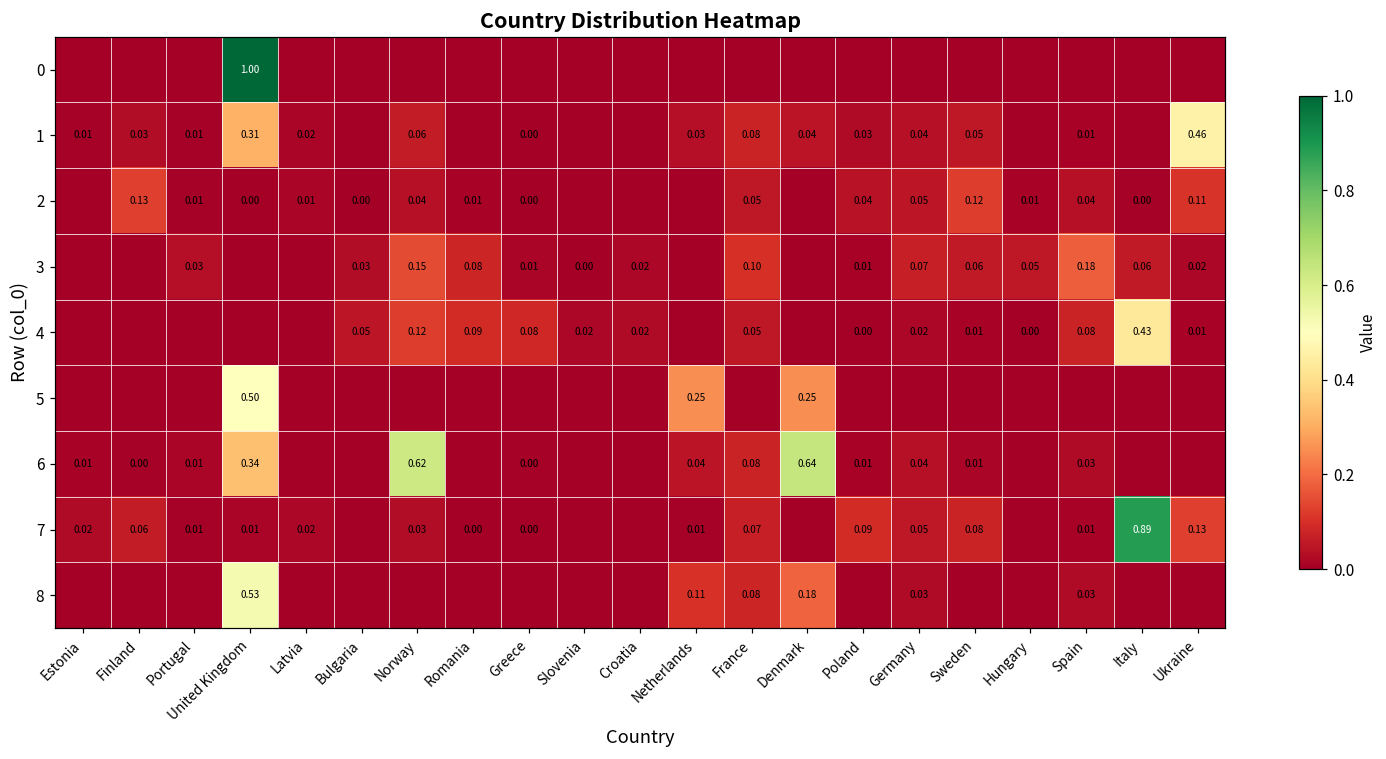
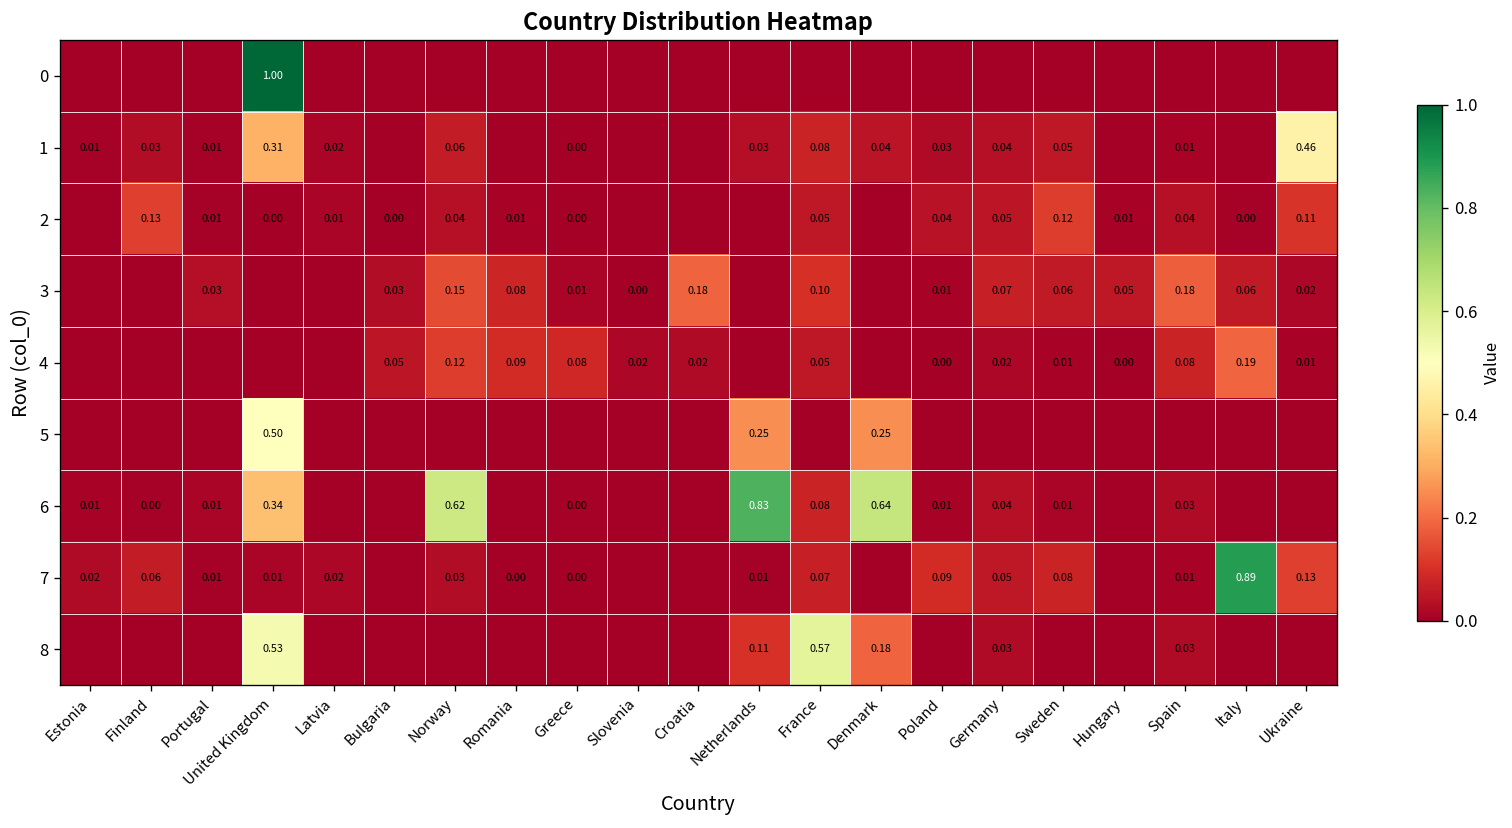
  {
    "0": {
      "United Kingdom": 1.00
    },
    "1": {
      "Estonia": 0.01,
      "Finland": 0.03,
      "Portugal": 0.01,
      "United Kingdom": 0.31,
      "Latvia": 0.02,
      "Norway": 0.06,
      "Greece": 0.00,
      "Netherlands": 0.03,
      "France": 0.08,
      "Denmark": 0.04,
      "Poland": 0.03,
      "Germany": 0.04,
      "Sweden": 0.05,
      "Spain": 0.01,
      "Ukraine": 0.46
    },
    "2": {
      "Finland": 0.13,
      "Portugal": 0.01,
      "United Kingdom": 0.00,
      "Latvia": 0.01,
      "Bulgaria": 0.00,
      "Norway": 0.04,
      "Romania": 0.01,
      "Greece": 0.00,
      "France": 0.05,
      "Poland": 0.04,
      "Germany": 0.05,
      "Sweden": 0.12,
      "Hungary": 0.01,
      "Spain": 0.04,
      "Italy": 0.00,
      "Ukraine": 0.11
    },
    "3": {
      "Portugal": 0.03,
      "Bulgaria": 0.03,
      "Norway": 0.15,
      "Romania": 0.08,
      "Greece": 0.01,
      "Slovenia": 0.00,
-     "Croatia": 0.02,
+     "Croatia": 0.18,
      "France": 0.10,
      "Poland": 0.01,
      "Germany": 0.07,
      "Sweden": 0.06,
      "Hungary": 0.05,
      "Spain": 0.18,
      "Italy": 0.06,
      "Ukraine": 0.02
    },
    "4": {
      "Bulgaria": 0.05,
      "Norway": 0.12,
      "Romania": 0.09,
      "Greece": 0.08,
      "Slovenia": 0.02,
      "Croatia": 0.02,
      "France": 0.05,
      "Poland": 0.00,
      "Germany": 0.02,
      "Sweden": 0.01,
      "Hungary": 0.00,
      "Spain": 0.08,
-     "Italy": 0.43,
+     "Italy": 0.19,
      "Ukraine": 0.01
    },
    "5": {
      "United Kingdom": 0.50,
      "Netherlands": 0.25,
      "Denmark": 0.25
    },
    "6": {
      "Estonia": 0.01,
      "Finland": 0.00,
      "Portugal": 0.01,
      "United Kingdom": 0.34,
      "Norway": 0.62,
      "Greece": 0.00,
-     "Netherlands": 0.04,
+     "Netherlands": 0.83,
      "France": 0.08,
      "Denmark": 0.64,
      "Poland": 0.01,
      "Germany": 0.04,
      "Sweden": 0.01,
      "Spain": 0.03
    },
    "7": {
      "Estonia": 0.02,
      "Finland": 0.06,
      "Portugal": 0.01,
      "United Kingdom": 0.01,
      "Latvia": 0.02,
      "Norway": 0.03,
      "Romania": 0.00,
      "Greece": 0.00,
      "Netherlands": 0.01,
      "France": 0.07,
      "Poland": 0.09,
      "Germany": 0.05,
      "Sweden": 0.08,
      "Spain": 0.01,
      "Italy": 0.89,
      "Ukraine": 0.13
    },
    "8": {
      "United Kingdom": 0.53,
      "Netherlands": 0.11,
-     "France": 0.08,
+     "France": 0.57,
      "Denmark": 0.18,
      "Germany": 0.03,
      "Spain": 0.03
    }
  }
